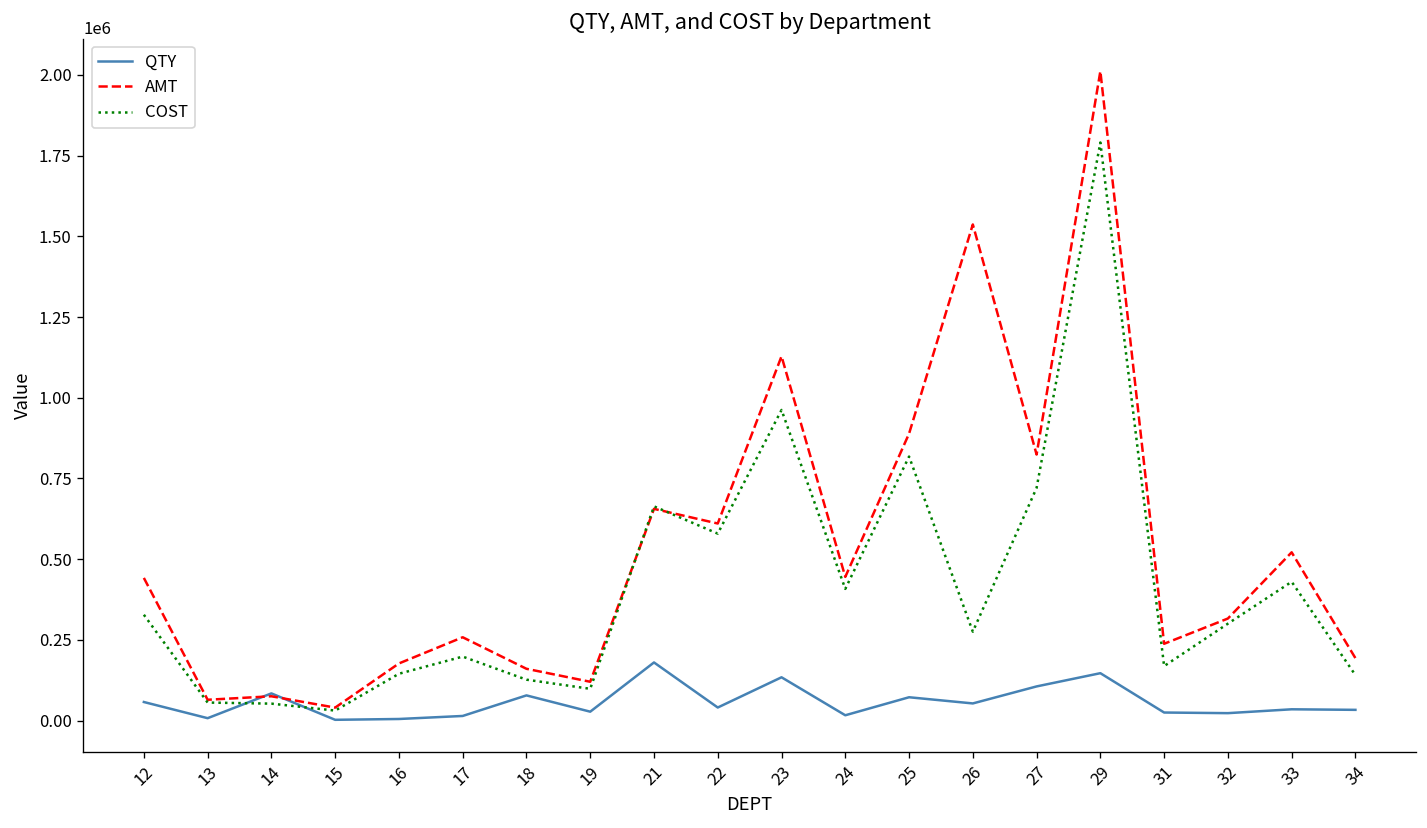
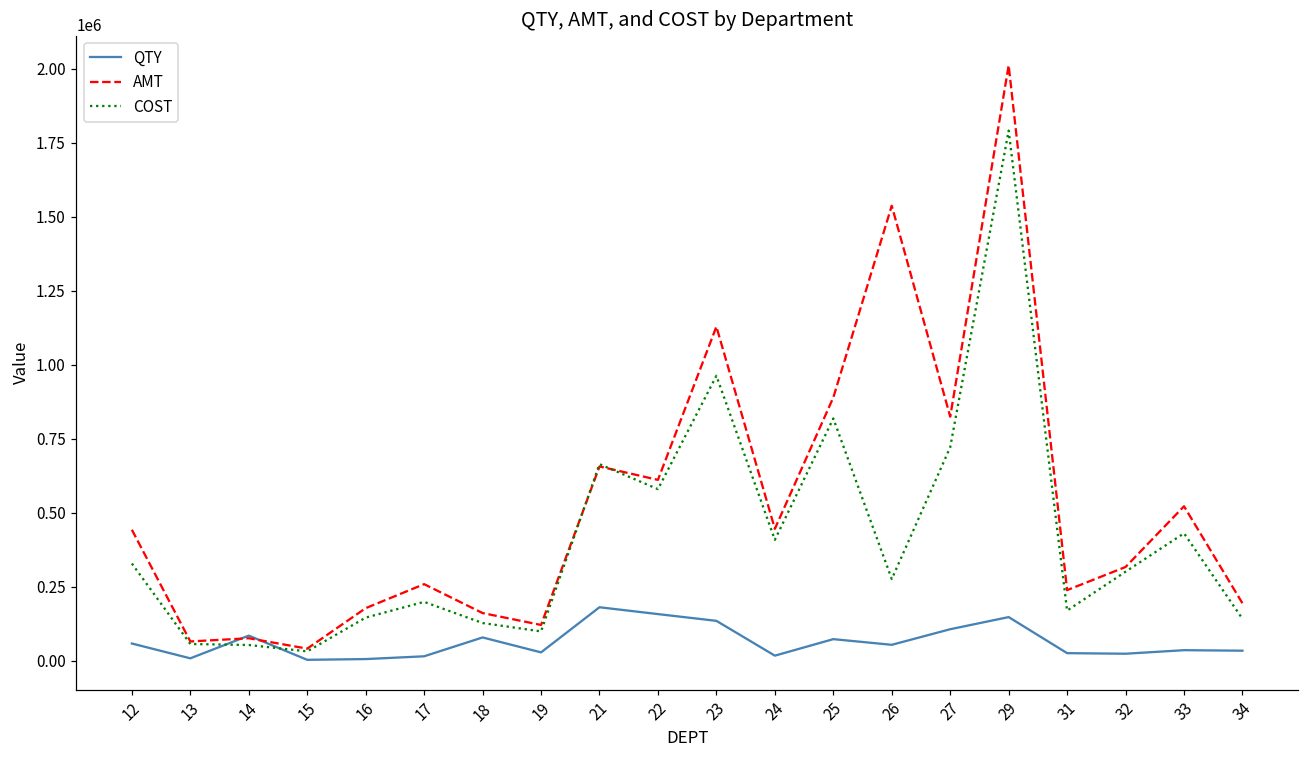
  {
    "QTY": {
      "12": 60000,
      "13": 10000,
      "15": 0,
      "16": 10000,
      "17": 10000,
      "18": 80000,
      "19": 30000,
      "21": 180000,
-     "22": 40000,
+     "22": 160000,
      "23": 130000,
      "24": 20000,
      "25": 70000,
      "26": 50000,
      "27": 110000,
      "29": 150000,
      "31": 30000,
      "32": 20000,
      "33": 40000,
      "34": 30000
    },
    "AMT": {
      "12": 440000,
      "16": 180000,
      "17": 260000,
      "18": 160000,
      "19": 120000,
      "22": 610000,
      "23": 1130000,
      "24": 450000,
      "25": 890000,
      "26": 1540000,
      "27": 820000,
      "29": 2010000,
      "31": 240000,
      "32": 320000,
      "33": 520000,
      "34": 190000
    },
    "COST": {
      "12": 330000,
      "14": 50000,
      "16": 150000,
      "17": 200000,
      "18": 130000,
      "19": 100000,
      "22": 580000,
      "23": 960000,
      "24": 410000,
      "25": 820000,
      "26": 280000,
      "27": 720000,
      "29": 1790000,
      "31": 170000,
      "32": 300000,
      "33": 430000,
      "34": 140000
    }
  }
